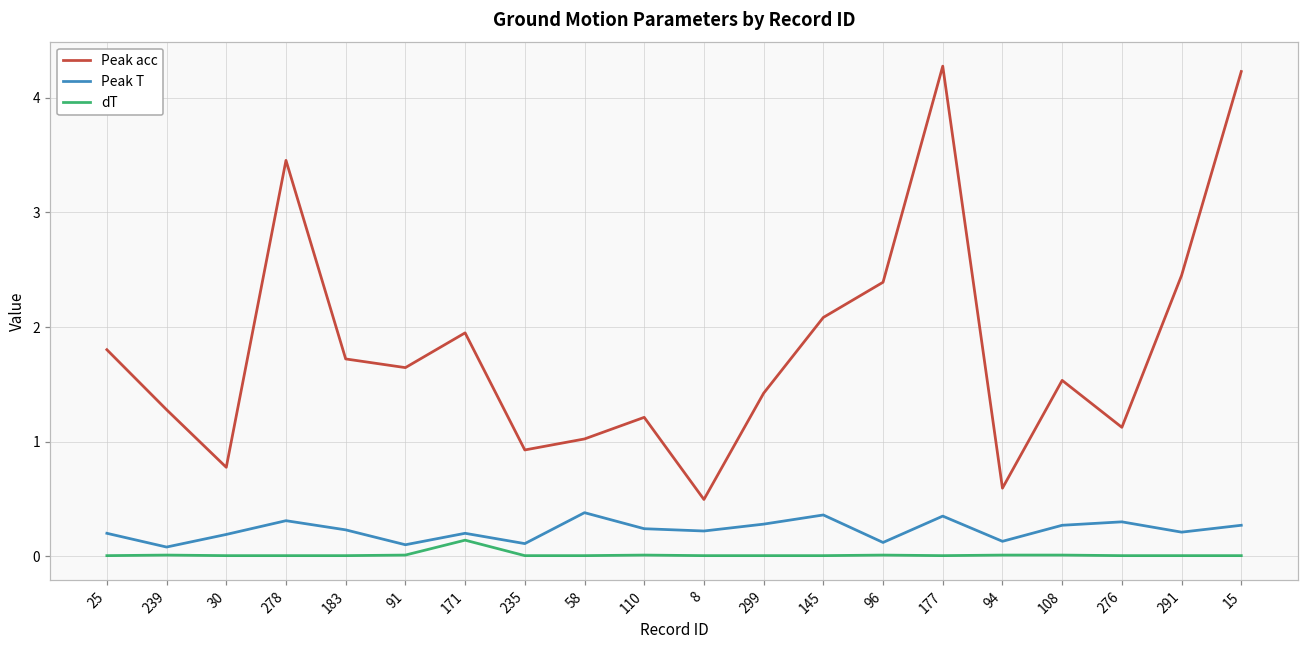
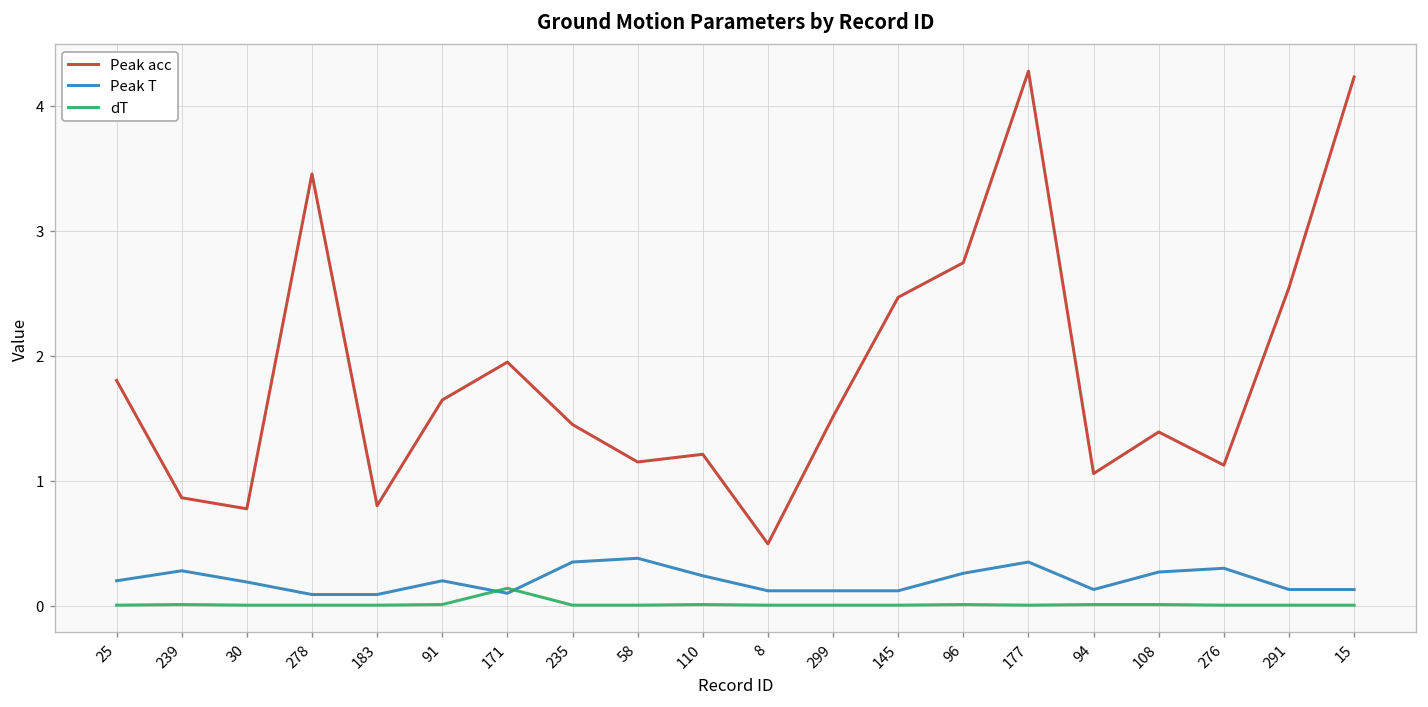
  {
    "Peak acc": {
      "25": 1.80,
-     "239": 1.28,
+     "239": 0.86,
      "30": 0.78,
      "278": 3.45,
-     "183": 1.72,
+     "183": 0.80,
      "91": 1.65,
      "171": 1.95,
-     "235": 0.93,
-     "58": 1.02,
+     "235": 1.45,
+     "58": 1.15,
      "110": 1.21,
      "8": 0.50,
-     "299": 1.42,
-     "145": 2.08,
-     "96": 2.39,
+     "299": 1.51,
+     "145": 2.47,
+     "96": 2.74,
      "177": 4.28,
-     "94": 0.59,
-     "108": 1.53,
+     "94": 1.06,
+     "108": 1.39,
      "276": 1.12,
-     "291": 2.45,
+     "291": 2.55,
      "15": 4.23
    },
    "Peak T": {
      "25": 0.20,
-     "239": 0.08,
+     "239": 0.28,
      "30": 0.19,
-     "278": 0.31,
-     "183": 0.23,
-     "91": 0.1,
-     "171": 0.2,
-     "235": 0.11,
+     "278": 0.09,
+     "183": 0.09,
+     "91": 0.2,
+     "171": 0.1,
+     "235": 0.35,
      "58": 0.38,
      "110": 0.24,
-     "8": 0.22,
-     "299": 0.28,
-     "145": 0.36,
-     "96": 0.12,
+     "8": 0.12,
+     "299": 0.12,
+     "145": 0.12,
+     "96": 0.26,
      "177": 0.35,
      "94": 0.13,
      "108": 0.27,
      "276": 0.30,
-     "291": 0.21,
-     "15": 0.27
+     "291": 0.13,
+     "15": 0.13
    },
    "dT": {
      "25": 0.01,
      "239": 0.01,
      "30": 0.01,
      "278": 0.01,
      "183": 0.01,
      "91": 0.01,
      "171": 0.14,
      "235": 0.01,
      "58": 0.01,
      "110": 0.01,
      "8": 0.01,
      "299": 0.01,
      "145": 0.01,
      "96": 0.01,
      "177": 0.01,
      "94": 0.01,
      "108": 0.01,
      "276": 0.01,
      "291": 0.01,
      "15": 0.01
    }
  }
